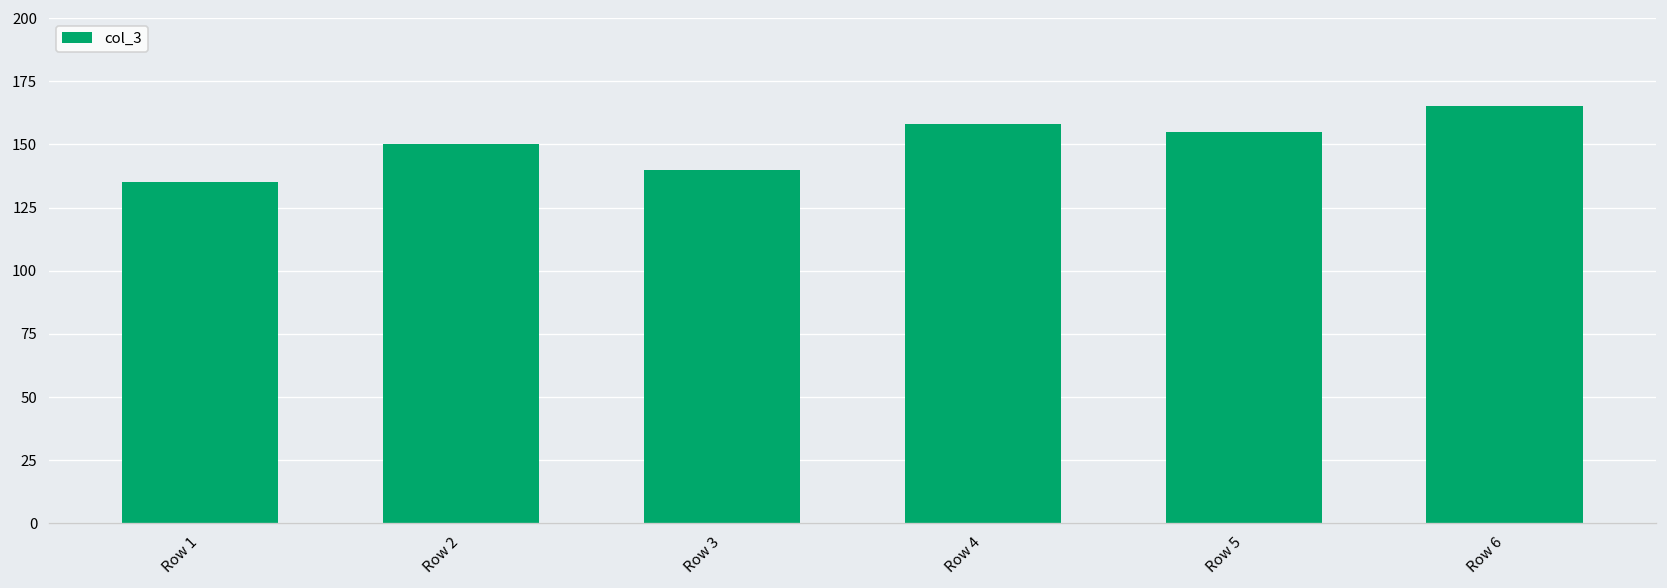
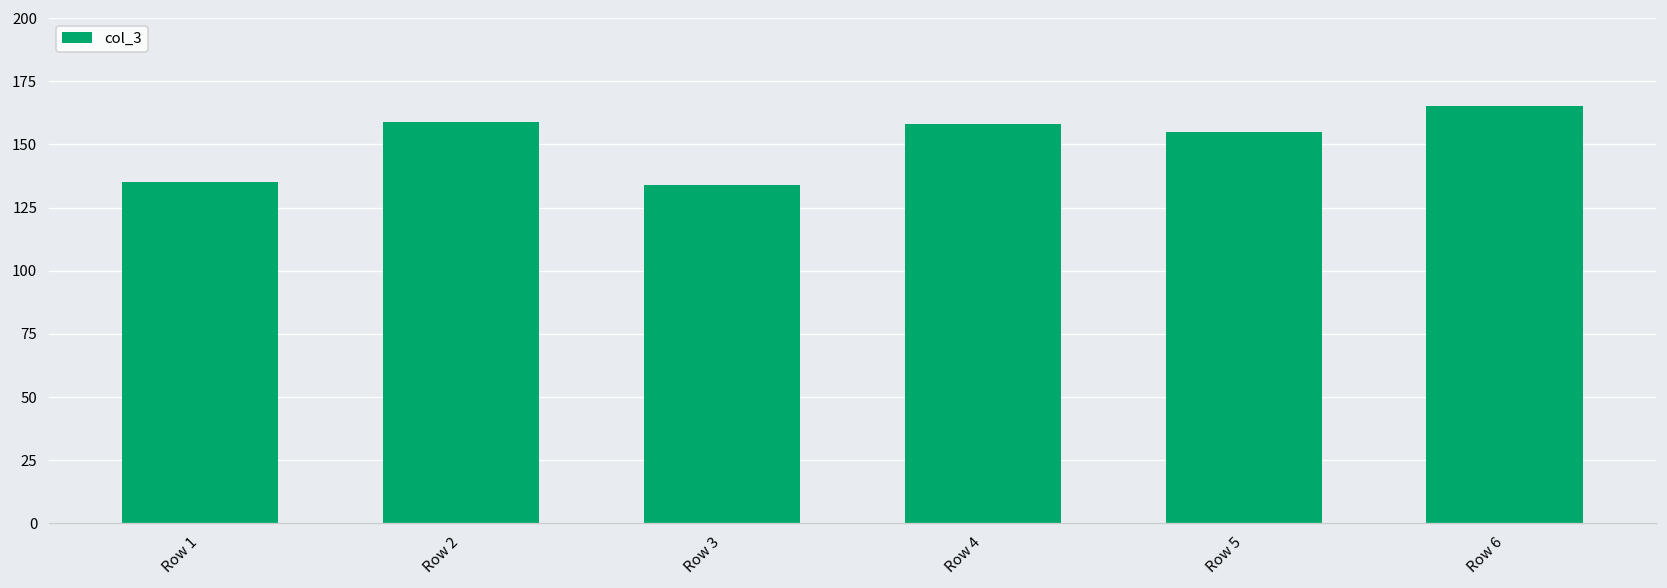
  {
    "Row 1": 135,
-   "Row 2": 150,
-   "Row 3": 140,
+   "Row 2": 159,
+   "Row 3": 134,
    "Row 4": 158,
    "Row 5": 155,
    "Row 6": 165
  }
